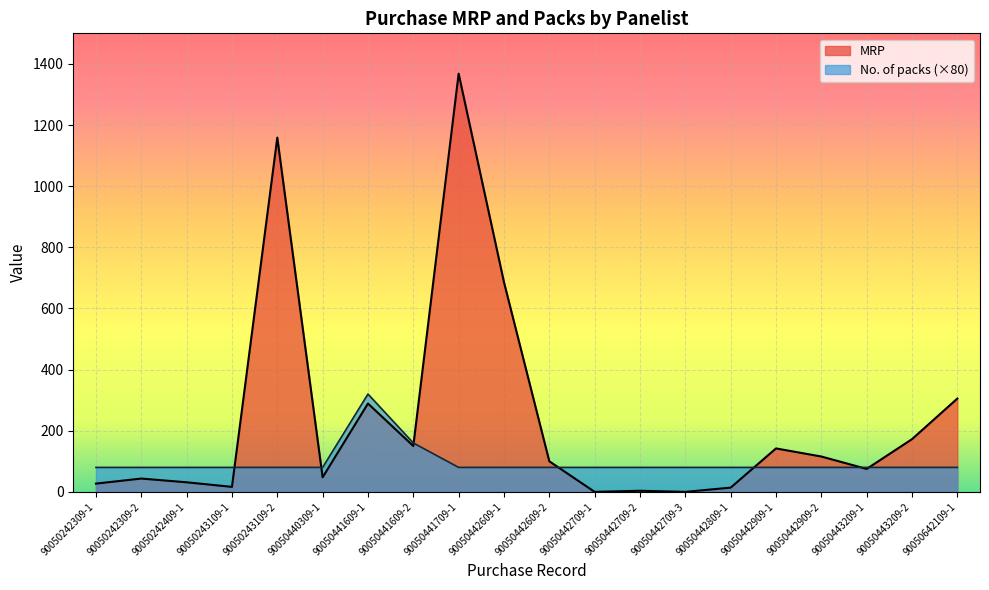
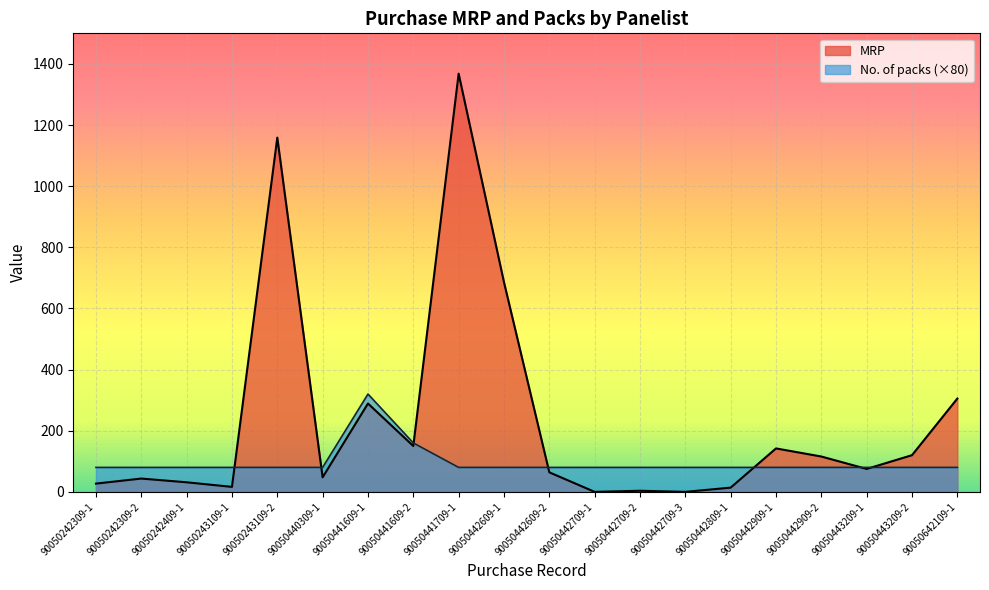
  {
    "MRP": {
      "90050242309-1": 30,
      "90050242309-2": 40,
      "90050242409-1": 30,
      "90050243109-1": 20,
      "90050243109-2": 1160,
      "90050440309-1": 50,
      "90050441609-1": 290,
      "90050441609-2": 150,
      "90050441709-1": 1370,
      "90050442609-1": 690,
-     "90050442609-2": 100,
+     "90050442609-2": 60,
      "90050442709-1": 0,
      "90050442709-2": 0,
      "90050442709-3": 0,
      "90050442809-1": 10,
      "90050442909-1": 140,
      "90050442909-2": 120,
-     "90050443209-2": 170,
+     "90050443209-2": 120,
      "90050642109-1": 310
    },
    "No. of packs (×80)": {
      "90050242309-1": 80,
      "90050242309-2": 80,
      "90050242409-1": 80,
      "90050243109-1": 80,
      "90050243109-2": 80,
      "90050440309-1": 80,
      "90050441609-1": 320,
      "90050441609-2": 160,
      "90050441709-1": 80,
      "90050442609-1": 80,
      "90050442609-2": 80,
      "90050442709-1": 80,
      "90050442709-2": 80,
      "90050442709-3": 80,
      "90050442809-1": 80,
      "90050442909-1": 80,
      "90050442909-2": 80,
      "90050443209-2": 80,
      "90050642109-1": 80
    }
  }
